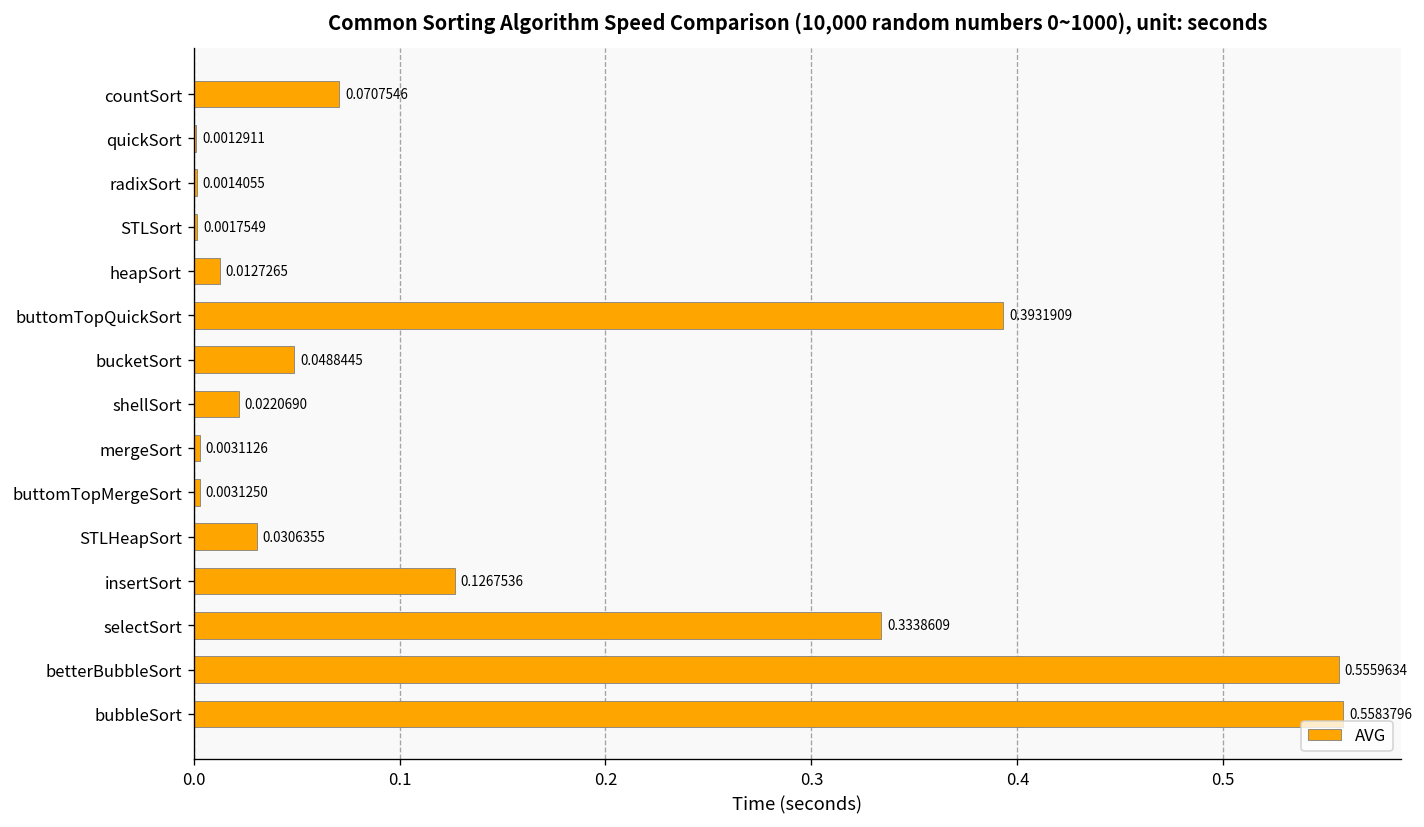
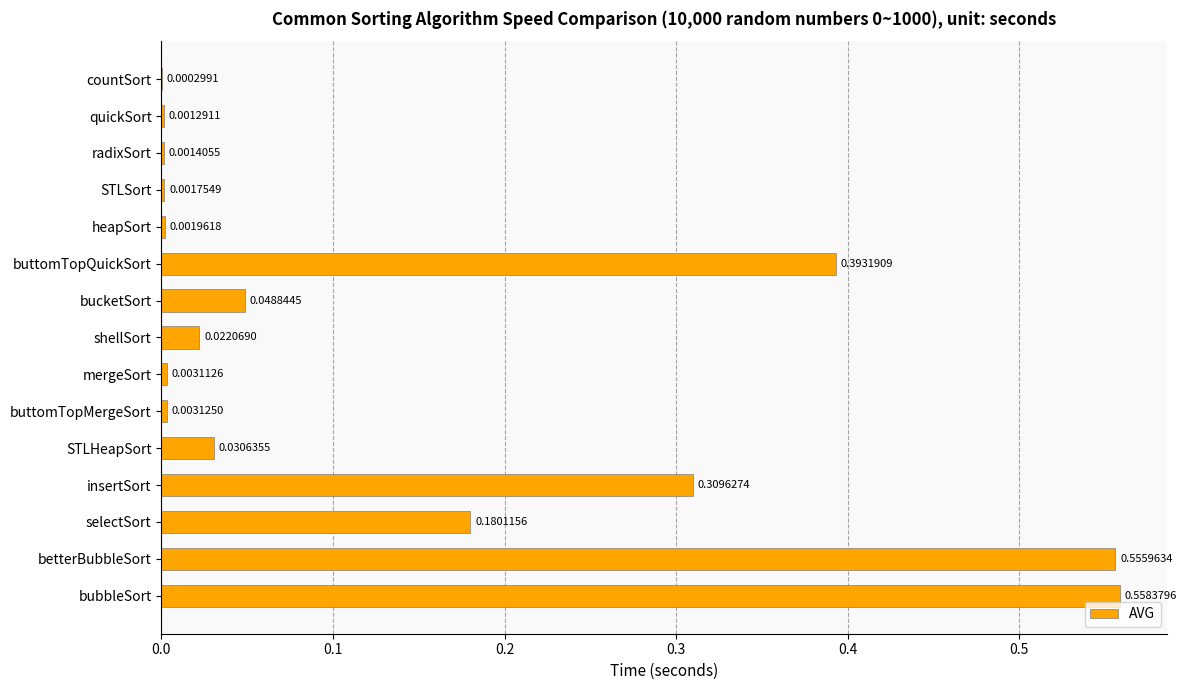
  {
-   "countSort": 0.0707546,
+   "countSort": 0.0002991,
    "quickSort": 0.0012911,
    "radixSort": 0.0014055,
    "STLSort": 0.0017549,
-   "heapSort": 0.0127265,
+   "heapSort": 0.0019618,
    "buttomTopQuickSort": 0.3931909,
    "bucketSort": 0.0488445,
    "shellSort": 0.0220690,
    "mergeSort": 0.0031126,
    "buttomTopMergeSort": 0.0031250,
    "STLHeapSort": 0.0306355,
-   "insertSort": 0.1267536,
-   "selectSort": 0.3338609,
+   "insertSort": 0.3096274,
+   "selectSort": 0.1801156,
    "betterBubbleSort": 0.5559634,
    "bubbleSort": 0.5583796
  }
